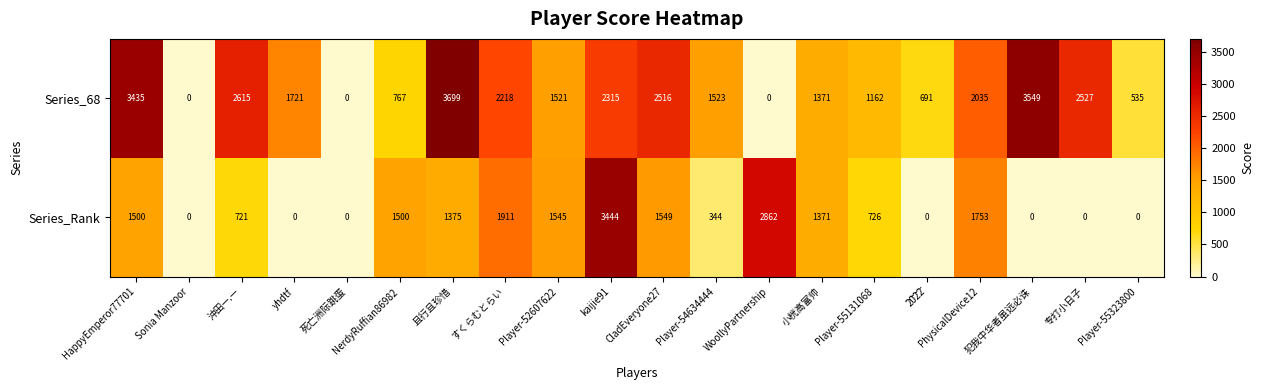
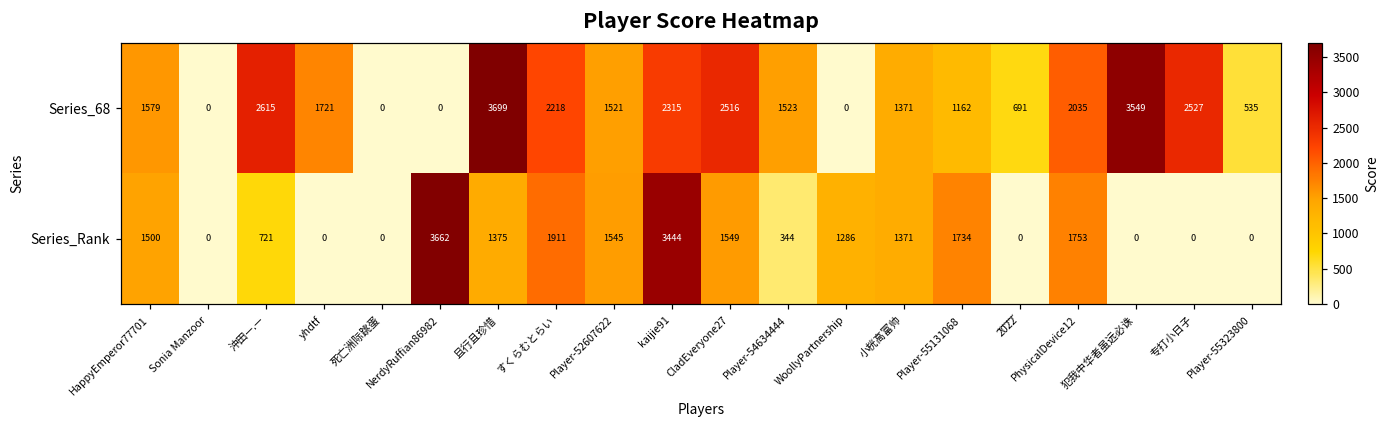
  {
    "Series_68": {
-     "HappyEmperor77701": 3435,
+     "HappyEmperor77701": 1579,
      "Sonia Manzoor": 0,
      "沖田—.—": 2615,
      "yhdtf": 1721,
      "死亡洲际跳蛋": 0,
-     "NerdyRuffian86982": 767,
+     "NerdyRuffian86982": 0,
      "且行且珍惜": 3699,
      "すくらむとらい": 2218,
      "Player-52607622": 1521,
      "kaijie91": 2315,
      "CladEveryone27": 2516,
      "Player-54634444": 1523,
      "WoollyPartnership": 0,
      "小桄高富帅": 1371,
      "Player-55131068": 1162,
      "2꙼̈0꙼̈2꙼̈2꙼̈": 691,
      "PhysicalDevice12": 2035,
      "犯我中华者虽远必诛": 3549,
      "专打小日子": 2527,
      "Player-55323800": 535
    },
    "Series_Rank": {
      "HappyEmperor77701": 1500,
      "Sonia Manzoor": 0,
      "沖田—.—": 721,
      "yhdtf": 0,
      "死亡洲际跳蛋": 0,
-     "NerdyRuffian86982": 1500,
+     "NerdyRuffian86982": 3662,
      "且行且珍惜": 1375,
      "すくらむとらい": 1911,
      "Player-52607622": 1545,
      "kaijie91": 3444,
      "CladEveryone27": 1549,
      "Player-54634444": 344,
-     "WoollyPartnership": 2862,
+     "WoollyPartnership": 1286,
      "小桄高富帅": 1371,
-     "Player-55131068": 726,
+     "Player-55131068": 1734,
      "2꙼̈0꙼̈2꙼̈2꙼̈": 0,
      "PhysicalDevice12": 1753,
      "犯我中华者虽远必诛": 0,
      "专打小日子": 0,
      "Player-55323800": 0
    }
  }
